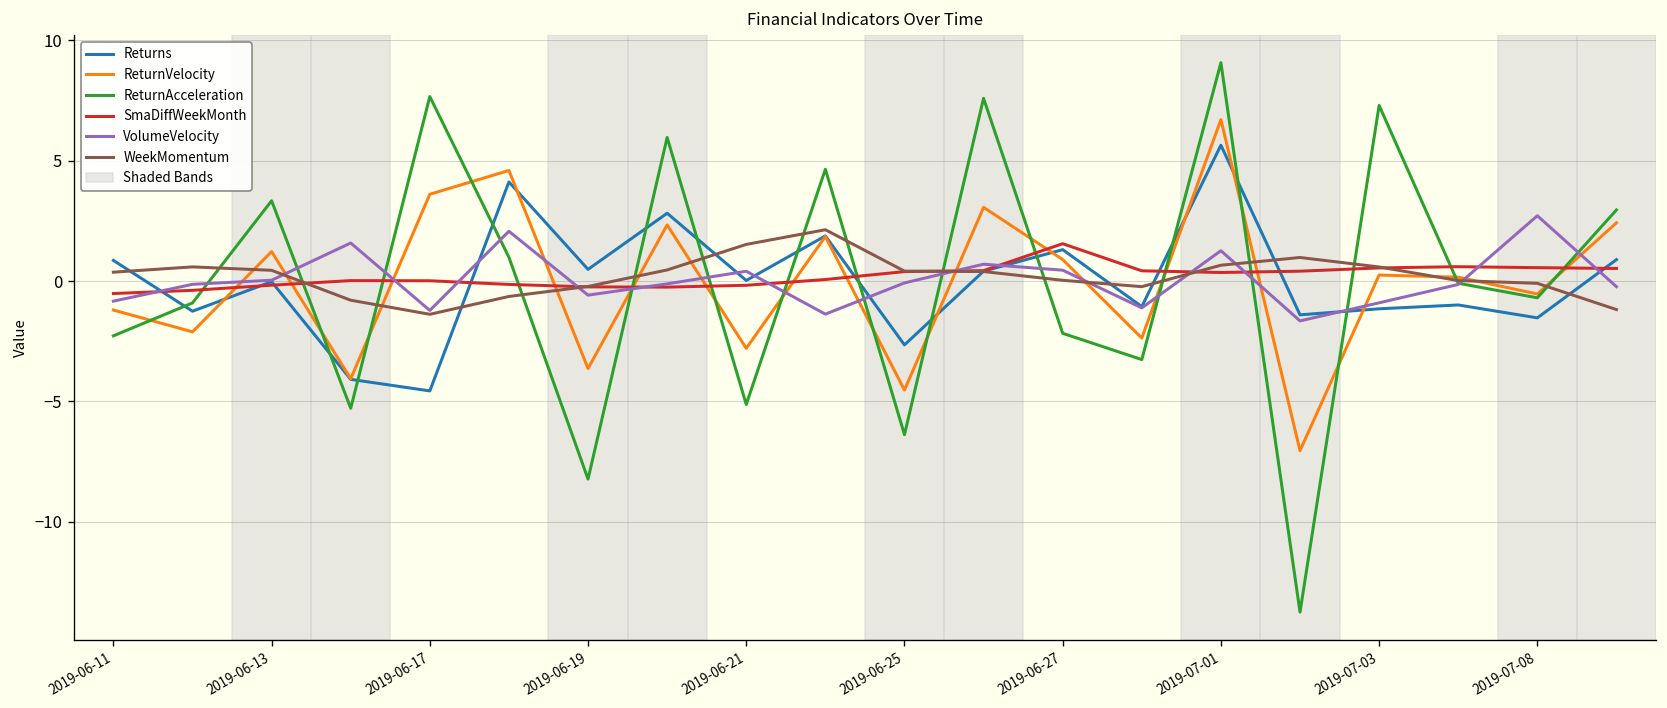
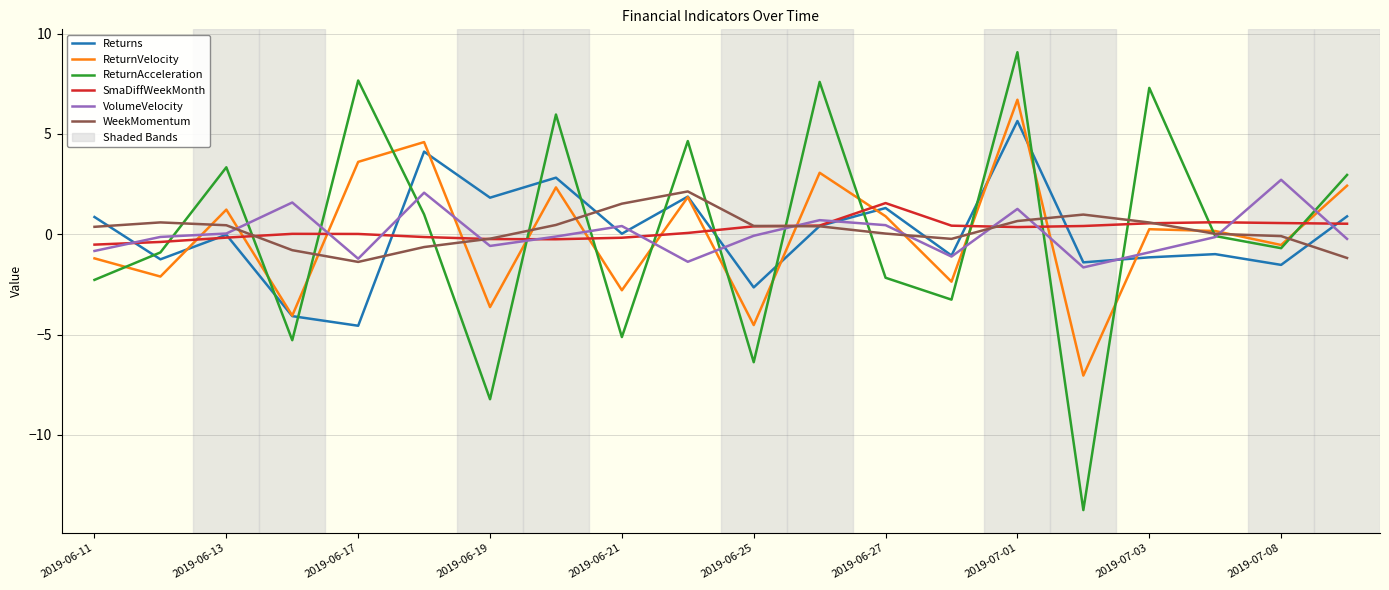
  {
    "Returns": {
      "2019-06-11": 0.9,
      "2019-06-17": -4.6,
-     "2019-06-19": 0.5,
+     "2019-06-19": 1.8,
      "2019-06-21": 0.0,
      "2019-06-25": -2.7,
      "2019-06-27": 1.3,
      "2019-07-01": 5.6,
      "2019-07-03": -1.2,
      "2019-07-08": -1.5
    },
    "ReturnVelocity": {
      "2019-06-11": -1.2,
      "2019-06-13": 1.2,
      "2019-06-17": 3.6,
      "2019-06-19": -3.6,
      "2019-06-21": -2.8,
      "2019-06-25": -4.5,
      "2019-06-27": 0.9,
      "2019-07-01": 6.7,
      "2019-07-03": 0.3,
      "2019-07-08": -0.5
    },
    "ReturnAcceleration": {
      "2019-06-11": -2.3,
      "2019-06-13": 3.3,
      "2019-06-17": 7.7,
      "2019-06-19": -8.2,
      "2019-06-21": -5.1,
      "2019-06-25": -6.4,
      "2019-06-27": -2.2,
      "2019-07-01": 9.1,
      "2019-07-03": 7.3,
      "2019-07-08": -0.7
    },
    "SmaDiffWeekMonth": {
      "2019-06-11": -0.5,
      "2019-06-13": -0.2,
      "2019-06-17": 0.0,
      "2019-06-21": -0.2,
      "2019-06-27": 1.6,
      "2019-07-01": 0.4,
      "2019-07-08": 0.6
    },
    "VolumeVelocity": {
      "2019-06-11": -0.8,
      "2019-06-17": -1.2,
      "2019-06-19": -0.6,
      "2019-06-21": 0.4,
      "2019-06-25": -0.1,
      "2019-06-27": 0.5,
      "2019-07-01": 1.3,
      "2019-07-03": -0.9,
      "2019-07-08": 2.7
    },
    "WeekMomentum": {
      "2019-06-11": 0.4,
      "2019-06-13": 0.4,
      "2019-06-17": -1.4,
      "2019-06-21": 1.5,
      "2019-06-27": 0.0,
      "2019-07-01": 0.7,
      "2019-07-08": -0.1
    }
  }
